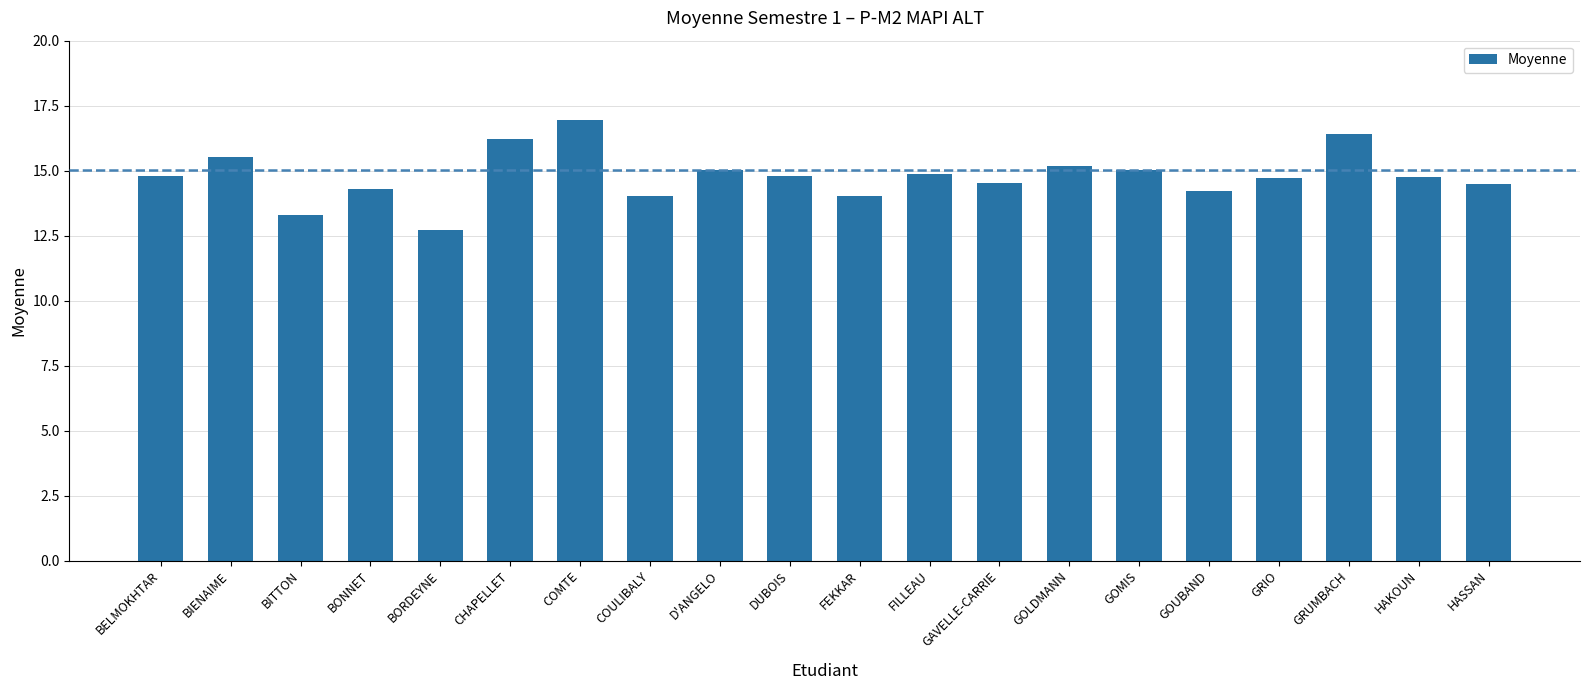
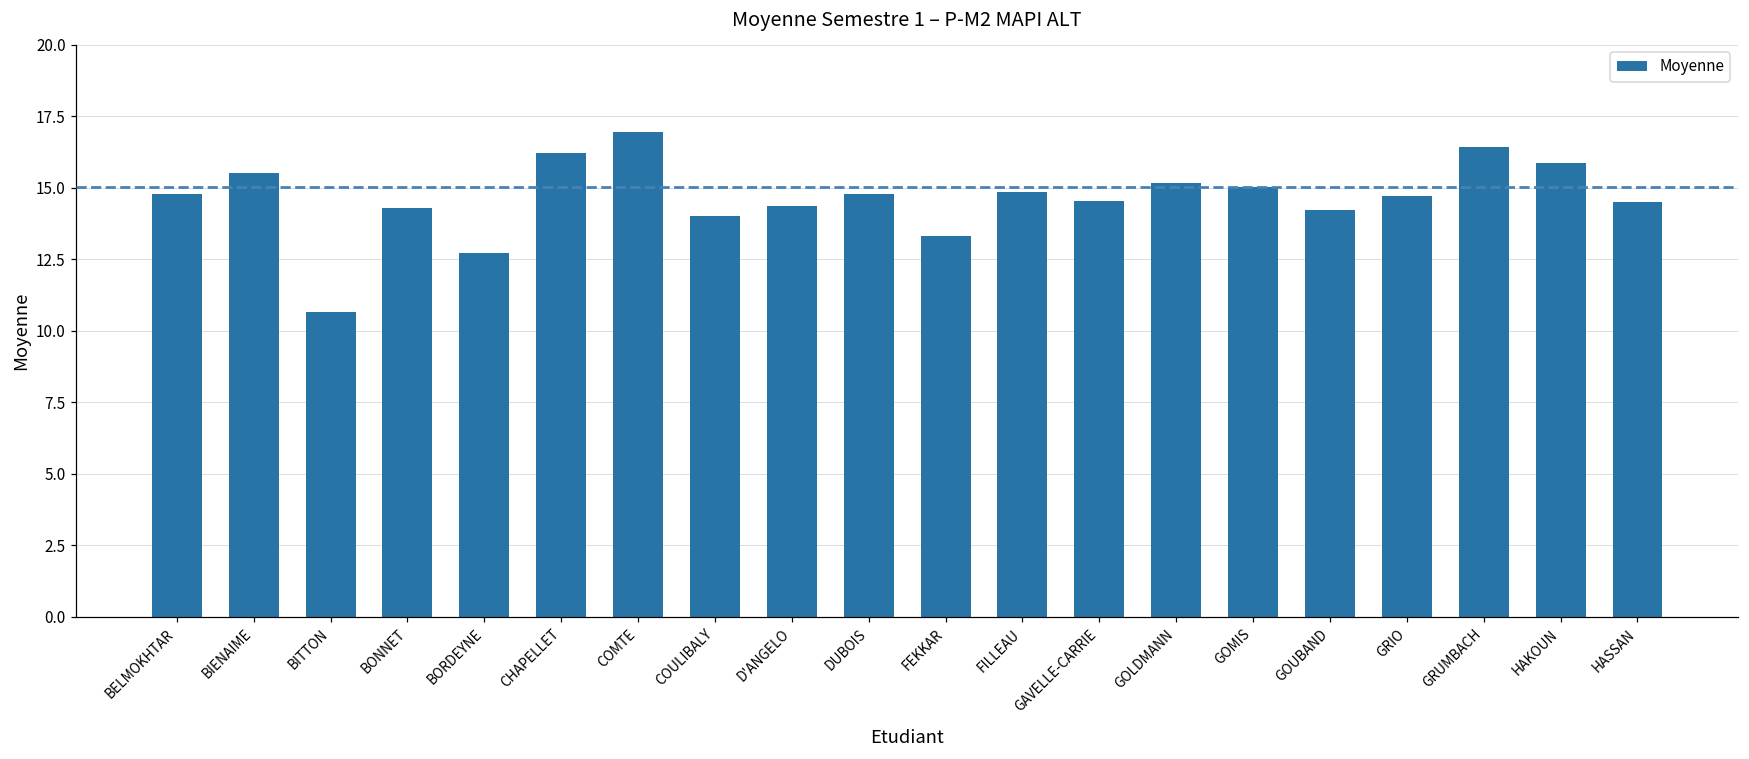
  {
    "BELMOKHTAR": 14.8,
    "BIENAIME": 15.5,
-   "BITTON": 13.3,
+   "BITTON": 10.7,
    "BONNET": 14.3,
    "BORDEYNE": 12.7,
    "CHAPELLET": 16.2,
    "COMTE": 17.0,
    "COULIBALY": 14.0,
-   "D'ANGELO": 15.0,
+   "D'ANGELO": 14.4,
    "DUBOIS": 14.8,
-   "FEKKAR": 14.0,
+   "FEKKAR": 13.3,
    "FILLEAU": 14.9,
    "GAVELLE-CARRIE": 14.5,
    "GOLDMANN": 15.2,
    "GOMIS": 15.0,
    "GOUBAND": 14.2,
    "GRIO": 14.7,
    "GRUMBACH": 16.4,
-   "HAKOUN": 14.8,
+   "HAKOUN": 15.9,
    "HASSAN": 14.5
  }
